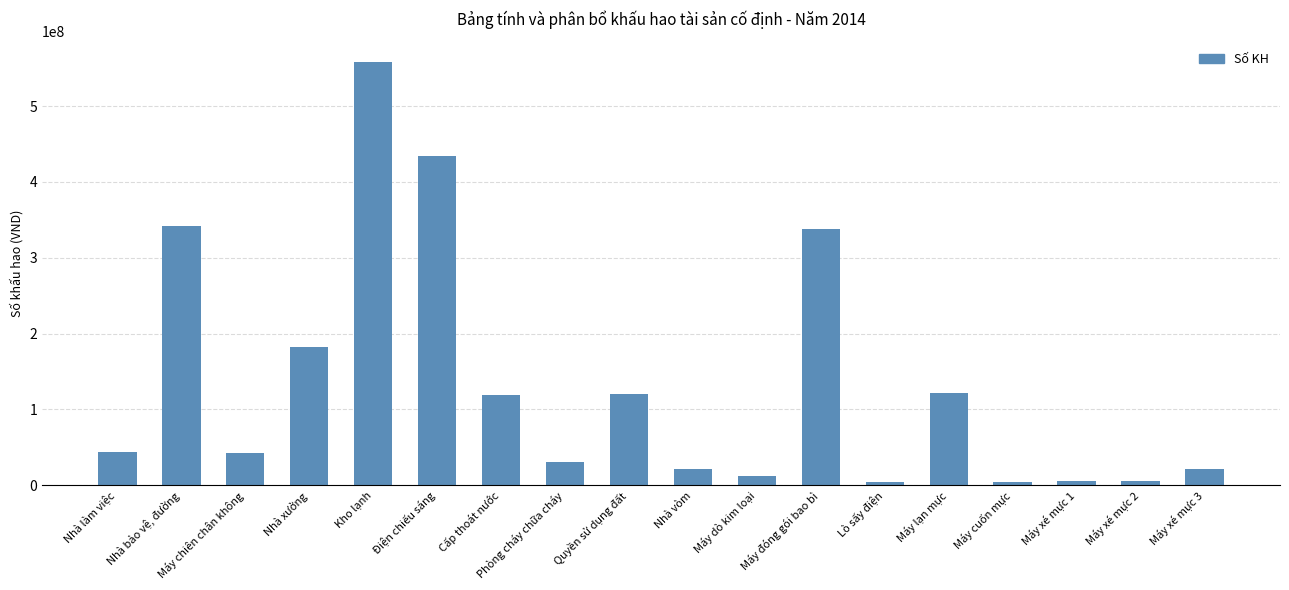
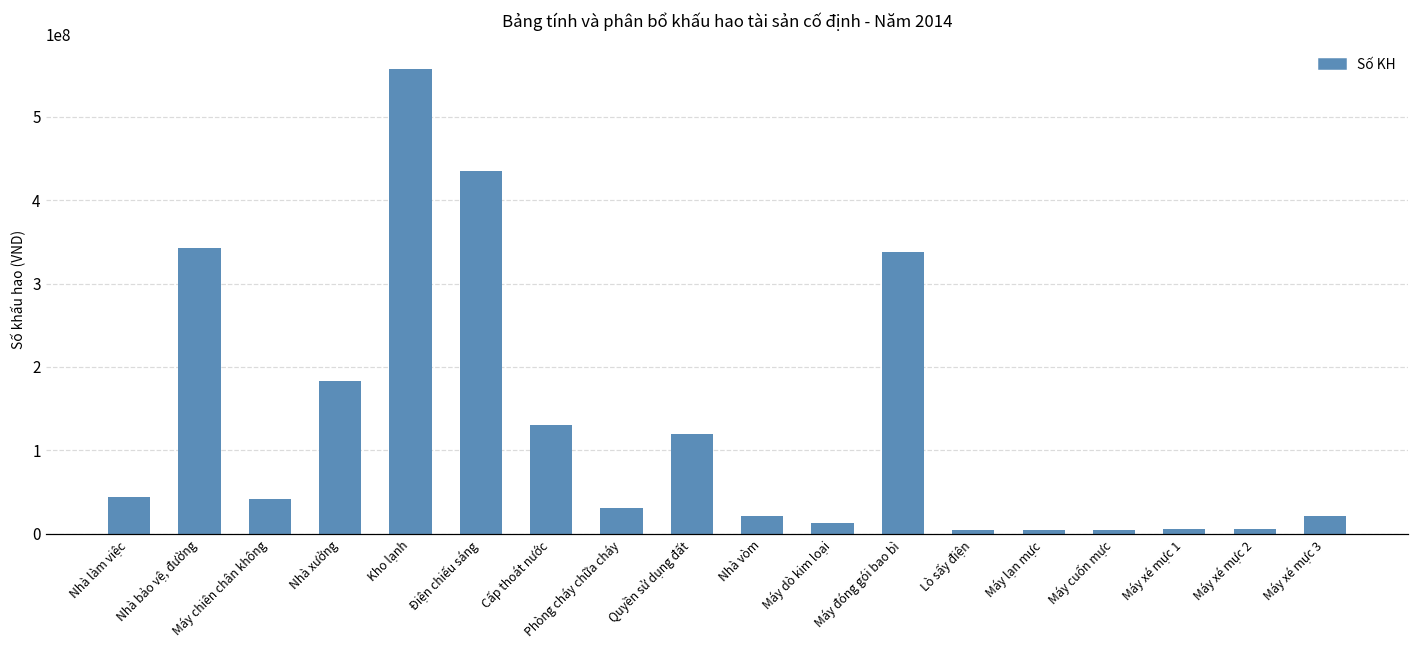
  {
    "Nhà làm việc": 40000000,
    "Nhà bảo vệ, đường": 340000000,
    "Máy chiên chân không": 40000000,
    "Nhà xưởng": 180000000,
    "Kho lạnh": 560000000,
    "Điện chiếu sáng": 430000000,
-   "Cấp thoát nước": 120000000,
+   "Cấp thoát nước": 130000000,
    "Phòng cháy chữa cháy": 30000000,
    "Quyền sử dụng đất": 120000000,
    "Nhà vòm": 20000000,
    "Máy dò kim loại": 10000000,
    "Máy đóng gói bao bì": 340000000,
    "Lò sấy điện": 0,
-   "Máy lạn mực": 120000000,
+   "Máy lạn mực": 10000000,
    "Máy cuốn mực": 10000000,
    "Máy xé mực 1": 10000000,
    "Máy xé mực 2": 10000000,
    "Máy xé mực 3": 20000000
  }
